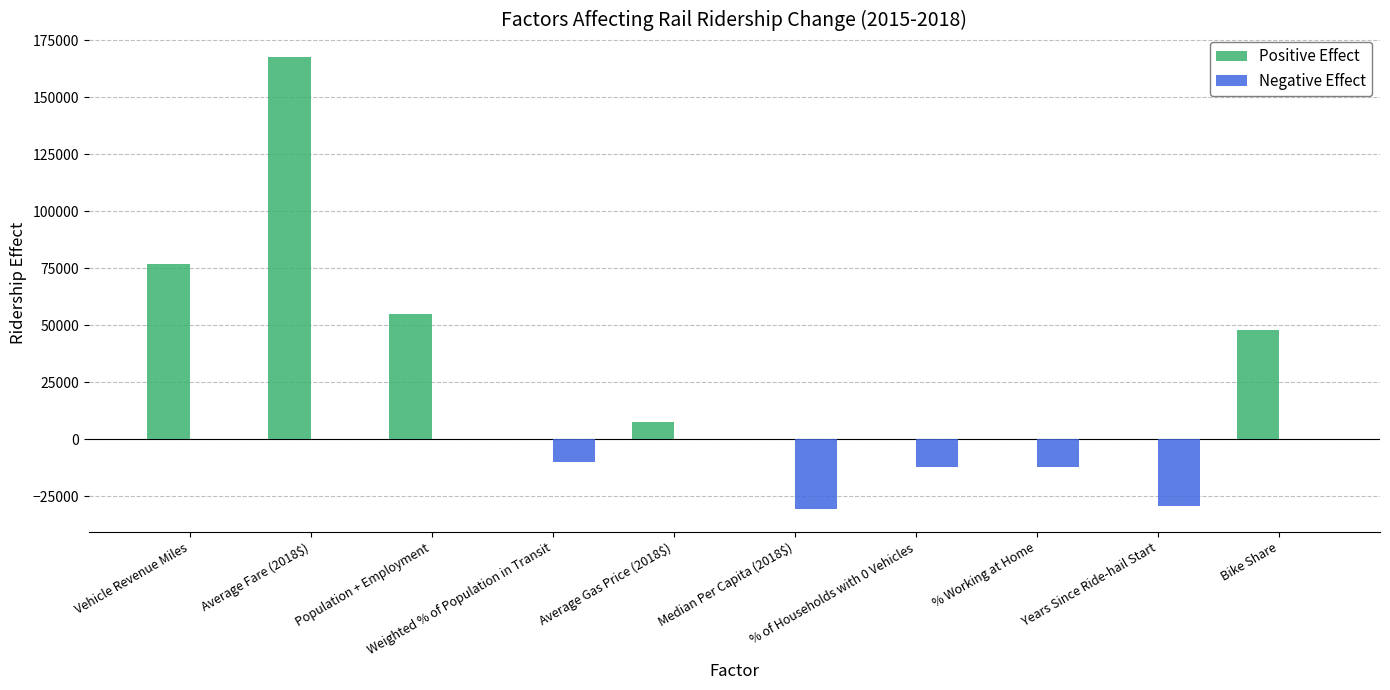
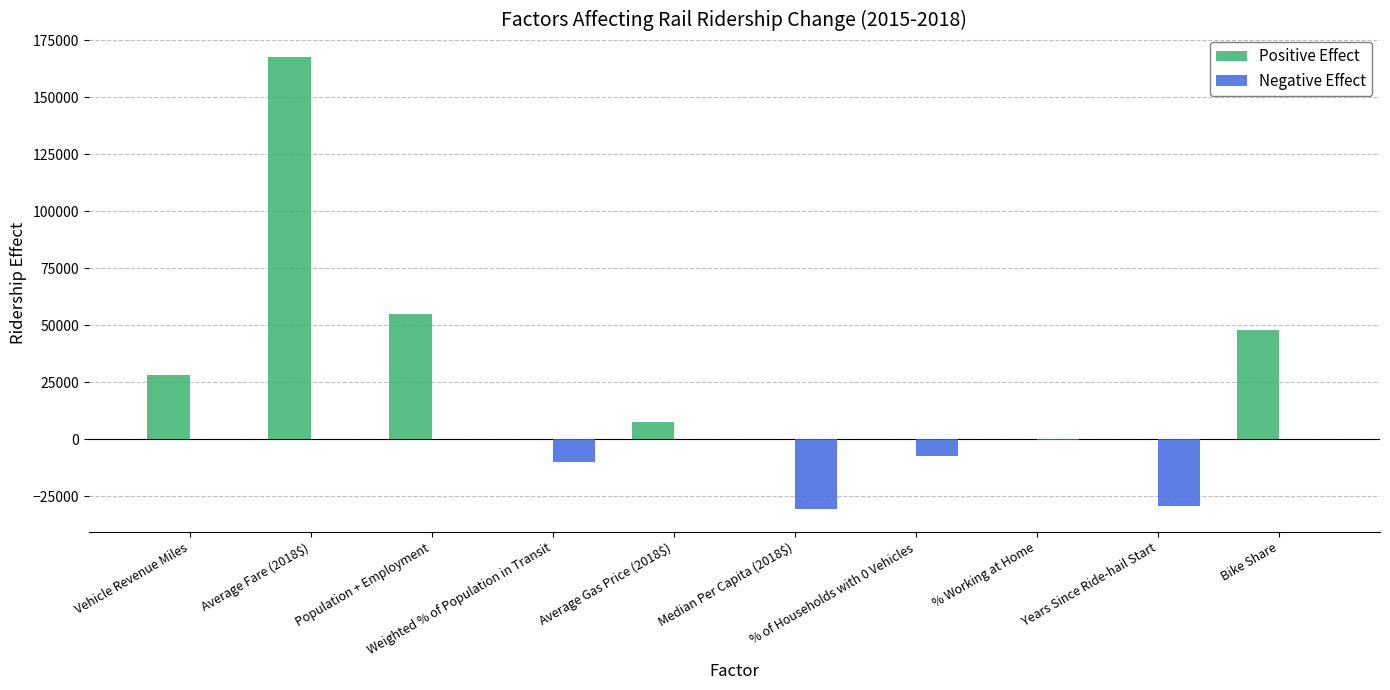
  {
    "Positive Effect": {
-     "Vehicle Revenue Miles": 77000,
+     "Vehicle Revenue Miles": 28000,
      "Average Fare (2018$)": 168000,
      "Population + Employment": 55000,
      "Weighted % of Population in Transit": 0,
      "Average Gas Price (2018$)": 8000,
      "Median Per Capita (2018$)": 0,
      "% of Households with 0 Vehicles": 0,
      "% Working at Home": 0,
      "Years Since Ride-hail Start": 0,
      "Bike Share": 48000
    },
    "Negative Effect": {
      "Vehicle Revenue Miles": 0,
      "Average Fare (2018$)": 0,
      "Population + Employment": 0,
      "Weighted % of Population in Transit": -10000,
      "Average Gas Price (2018$)": 0,
      "Median Per Capita (2018$)": -31000,
-     "% of Households with 0 Vehicles": -12000,
-     "% Working at Home": -12000,
+     "% of Households with 0 Vehicles": -7000,
+     "% Working at Home": 0,
      "Years Since Ride-hail Start": -29000,
      "Bike Share": 0
    }
  }
